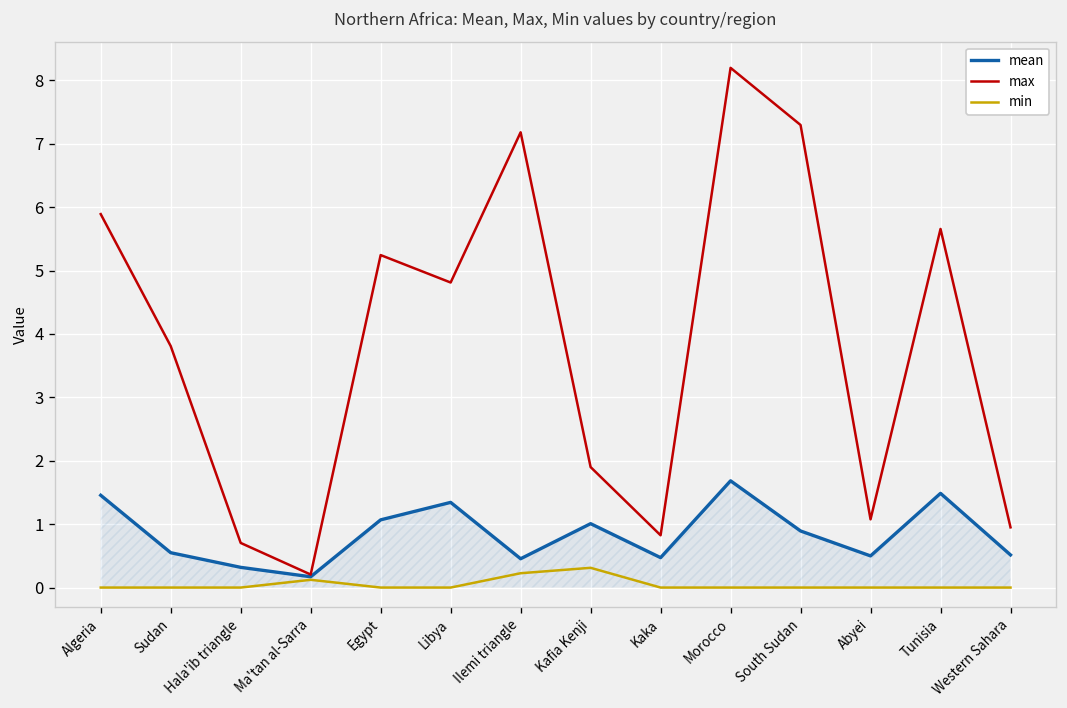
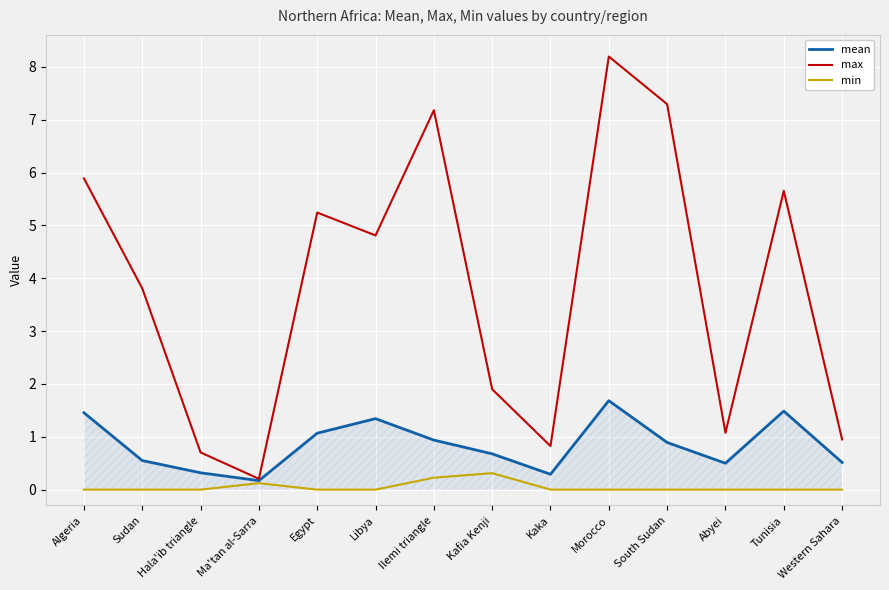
  {
    "mean": {
      "Algeria": 1.5,
      "Sudan": 0.5,
      "Hala'ib triangle": 0.3,
      "Egypt": 1.1,
      "Libya": 1.3,
-     "Ilemi triangle": 0.5,
-     "Kafia Kenji": 1.0,
-     "Kaka": 0.5,
+     "Ilemi triangle": 0.9,
+     "Kafia Kenji": 0.7,
+     "Kaka": 0.3,
      "Morocco": 1.7,
      "South Sudan": 0.9,
      "Abyei": 0.5,
      "Tunisia": 1.5,
      "Western Sahara": 0.5
    },
    "max": {
      "Algeria": 5.9,
      "Sudan": 3.8,
      "Hala'ib triangle": 0.7,
      "Egypt": 5.2,
      "Libya": 4.8,
      "Ilemi triangle": 7.2,
      "Kafia Kenji": 1.9,
      "Kaka": 0.8,
      "Morocco": 8.2,
      "South Sudan": 7.3,
      "Abyei": 1.1,
      "Tunisia": 5.7,
      "Western Sahara": 0.9
    },
    "min": {
      "Algeria": 0.0,
      "Sudan": 0.0,
      "Hala'ib triangle": 0.0,
      "Ma'tan al-Sarra": 0.1,
      "Egypt": 0.0,
      "Libya": 0.0,
      "Ilemi triangle": 0.2,
      "Kafia Kenji": 0.3,
      "Kaka": 0.0,
      "Morocco": 0.0,
      "South Sudan": 0.0,
      "Abyei": 0.0,
      "Tunisia": 0.0,
      "Western Sahara": 0.0
    }
  }
